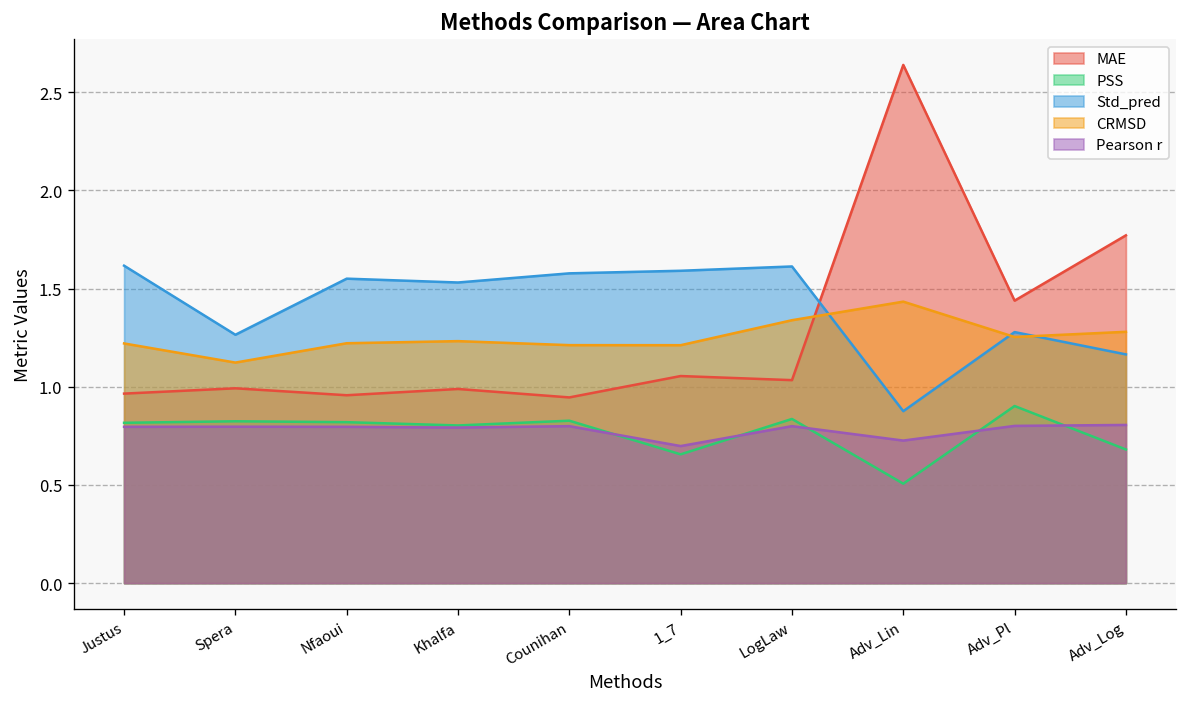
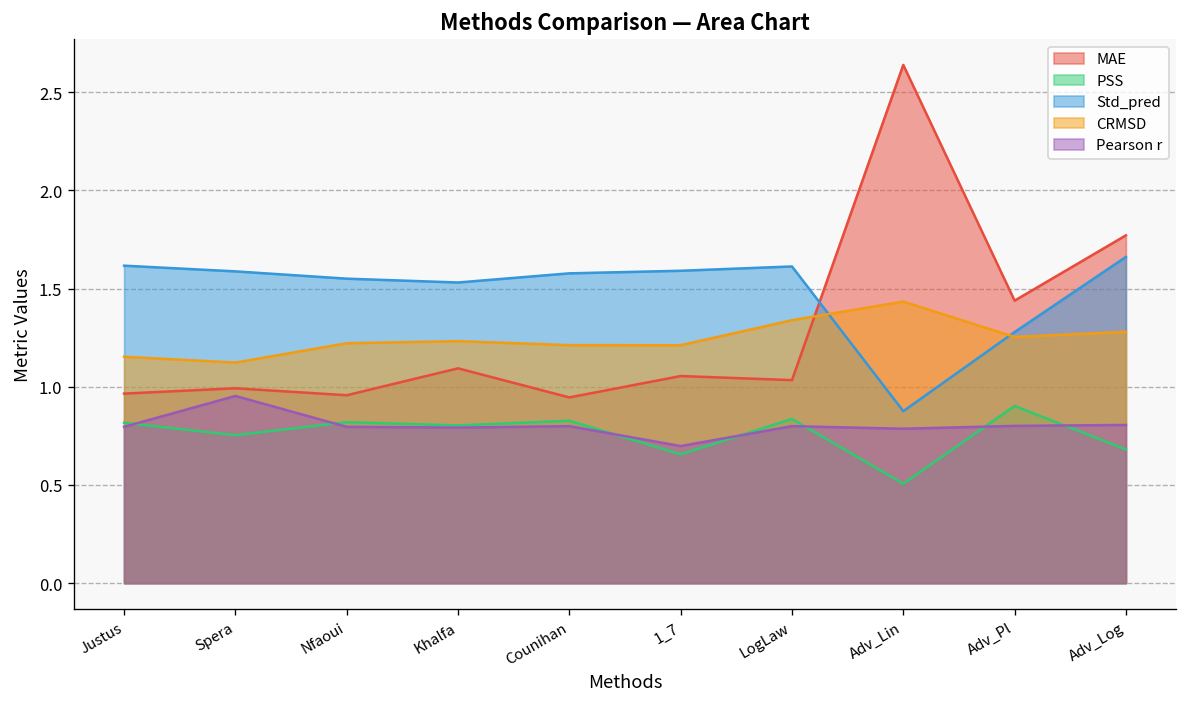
  {
    "MAE": {
      "Justus": 0.96,
      "Spera": 0.99,
      "Nfaoui": 0.96,
-     "Khalfa": 0.99,
+     "Khalfa": 1.09,
      "Counihan": 0.95,
      "1_7": 1.05,
      "LogLaw": 1.03,
      "Adv_Lin": 2.64,
      "Adv_Pl": 1.44,
      "Adv_Log": 1.77
    },
    "PSS": {
      "Justus": 0.82,
-     "Spera": 0.82,
+     "Spera": 0.75,
      "Nfaoui": 0.82,
      "Counihan": 0.83,
      "1_7": 0.66,
      "LogLaw": 0.84,
      "Adv_Lin": 0.51,
      "Adv_Pl": 0.90,
      "Adv_Log": 0.68
    },
    "Std_pred": {
      "Justus": 1.62,
-     "Spera": 1.26,
+     "Spera": 1.59,
      "Nfaoui": 1.55,
      "Khalfa": 1.53,
      "Counihan": 1.58,
      "1_7": 1.59,
      "LogLaw": 1.61,
      "Adv_Lin": 0.88,
      "Adv_Pl": 1.28,
-     "Adv_Log": 1.16
+     "Adv_Log": 1.66
    },
    "CRMSD": {
-     "Justus": 1.22,
+     "Justus": 1.15,
      "Spera": 1.12,
      "Nfaoui": 1.22,
      "Khalfa": 1.23,
      "Counihan": 1.21,
      "1_7": 1.21,
      "LogLaw": 1.34,
      "Adv_Lin": 1.43,
      "Adv_Pl": 1.25,
      "Adv_Log": 1.28
    },
    "Pearson r": {
      "Justus": 0.80,
-     "Spera": 0.80,
+     "Spera": 0.95,
      "Nfaoui": 0.80,
      "Counihan": 0.80,
      "1_7": 0.70,
      "LogLaw": 0.80,
-     "Adv_Lin": 0.73,
+     "Adv_Lin": 0.79,
      "Adv_Pl": 0.80,
      "Adv_Log": 0.81
    }
  }
